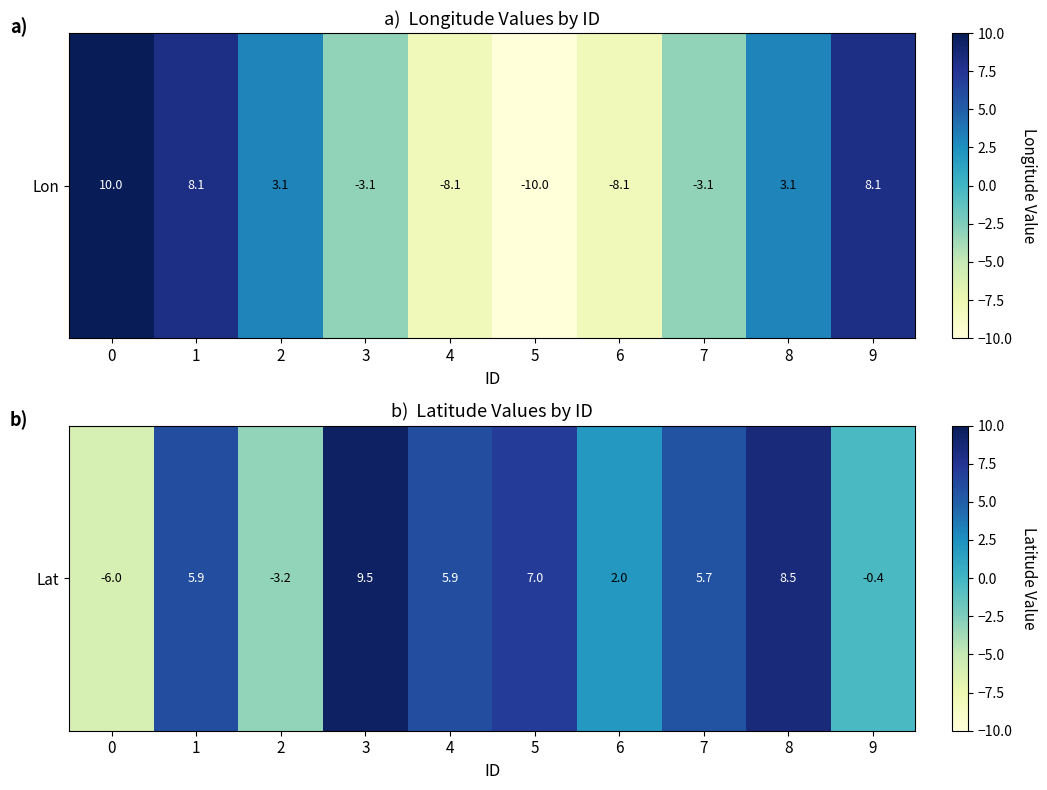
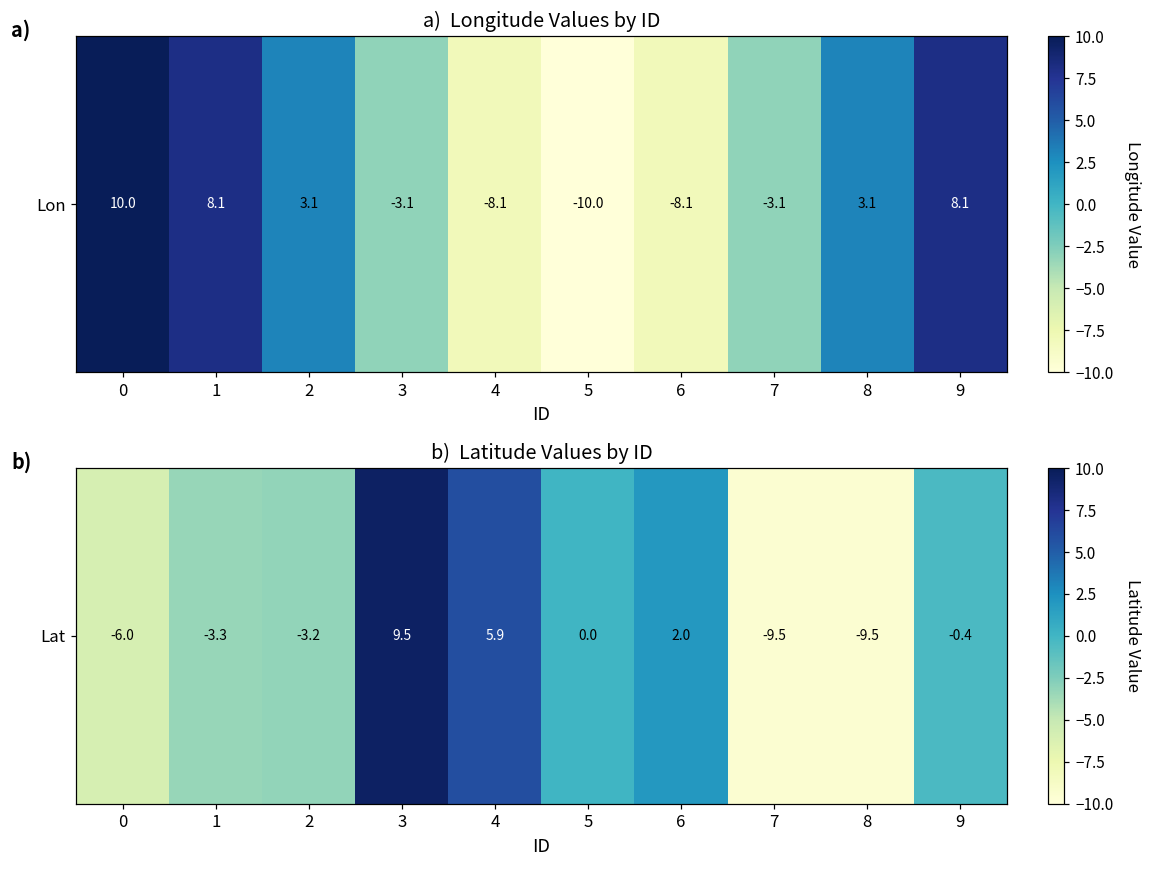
  {
    "a) Longitude Values by ID": {
      "Lon": {
        "0": 10.0,
        "1": 8.1,
        "2": 3.1,
        "3": -3.1,
        "4": -8.1,
        "5": -10.0,
        "6": -8.1,
        "7": -3.1,
        "8": 3.1,
        "9": 8.1
      }
    },
    "b) Latitude Values by ID": {
      "Lat": {
        "0": -6.0,
-       "1": 5.9,
+       "1": -3.3,
        "2": -3.2,
        "3": 9.5,
        "4": 5.9,
-       "5": 7.0,
+       "5": 0.0,
        "6": 2.0,
-       "7": 5.7,
-       "8": 8.5,
+       "7": -9.5,
+       "8": -9.5,
        "9": -0.4
      }
    }
  }
